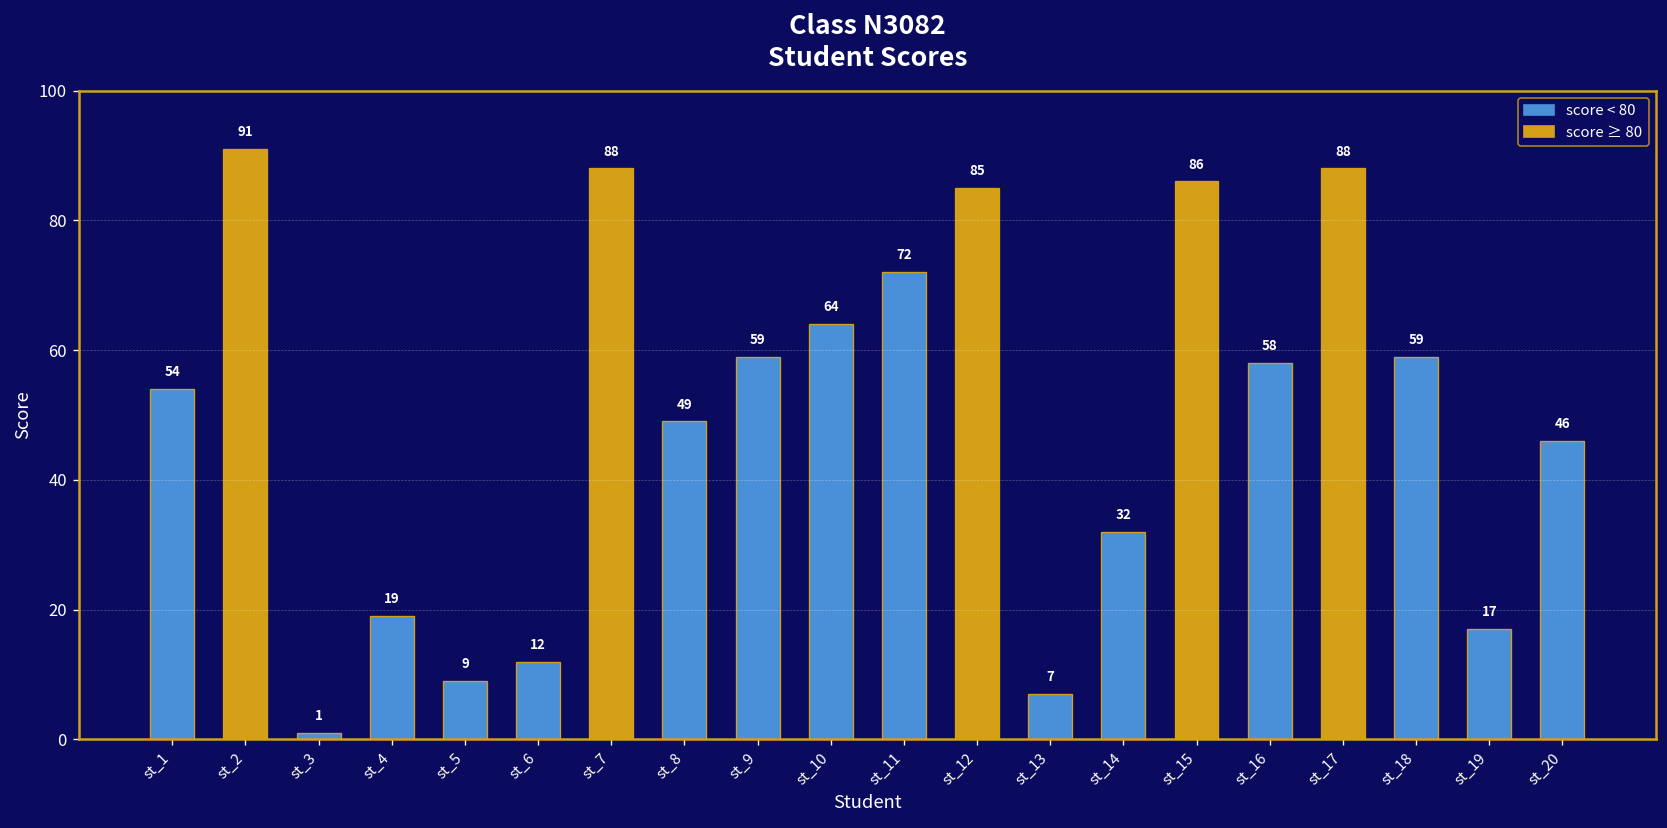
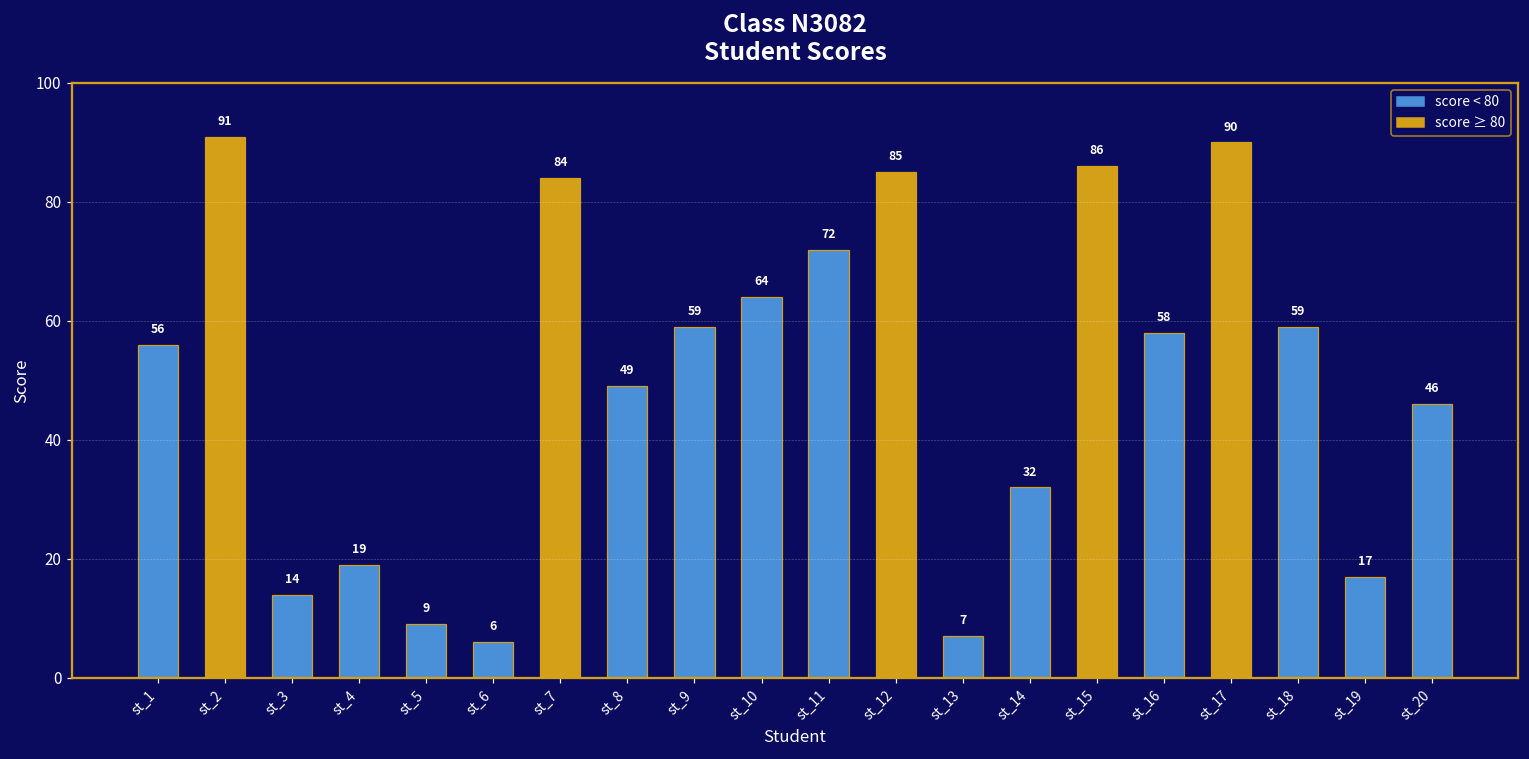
  {
-   "st_1": 54,
+   "st_1": 56,
    "st_2": 91,
-   "st_3": 1,
+   "st_3": 14,
    "st_4": 19,
    "st_5": 9,
-   "st_6": 12,
-   "st_7": 88,
+   "st_6": 6,
+   "st_7": 84,
    "st_8": 49,
    "st_9": 59,
    "st_10": 64,
    "st_11": 72,
    "st_12": 85,
    "st_13": 7,
    "st_14": 32,
    "st_15": 86,
    "st_16": 58,
-   "st_17": 88,
+   "st_17": 90,
    "st_18": 59,
    "st_19": 17,
    "st_20": 46
  }
